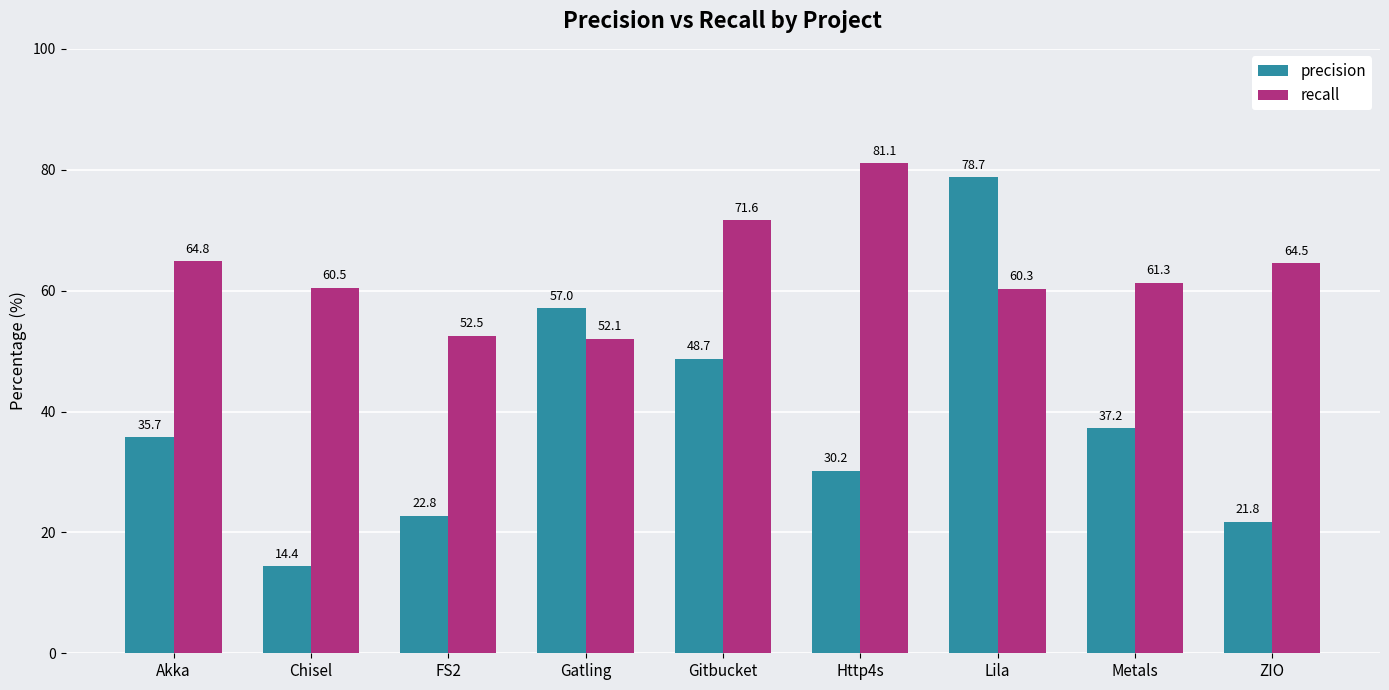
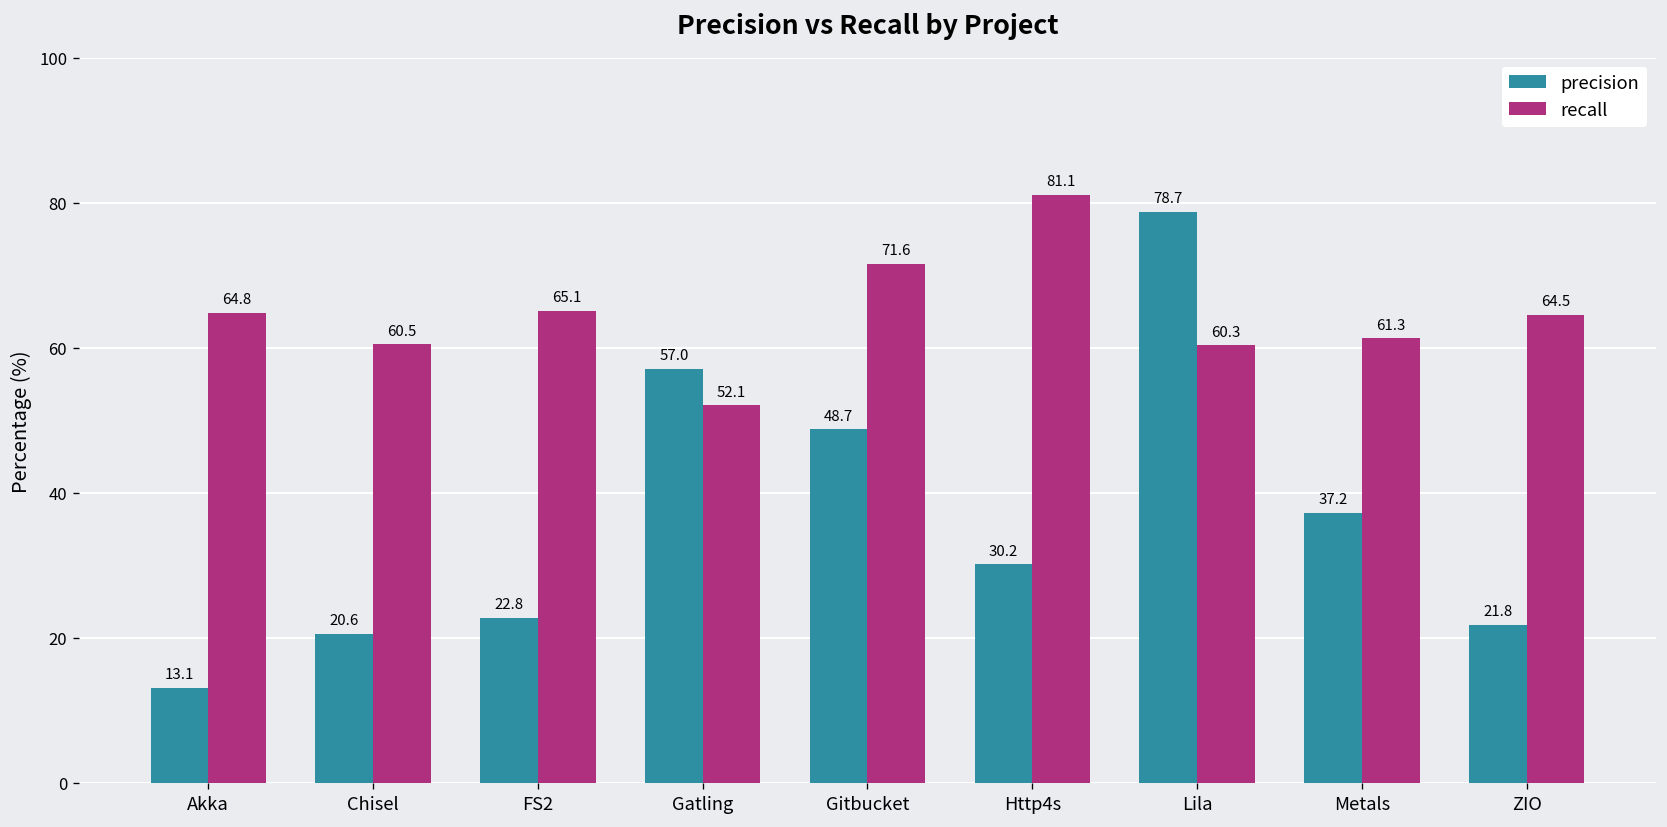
  {
    "precision": {
-     "Akka": 35.7,
-     "Chisel": 14.4,
+     "Akka": 13.1,
+     "Chisel": 20.6,
      "FS2": 22.8,
      "Gatling": 57.0,
      "Gitbucket": 48.7,
      "Http4s": 30.2,
      "Lila": 78.7,
      "Metals": 37.2,
      "ZIO": 21.8
    },
    "recall": {
      "Akka": 64.8,
      "Chisel": 60.5,
-     "FS2": 52.5,
+     "FS2": 65.1,
      "Gatling": 52.1,
      "Gitbucket": 71.6,
      "Http4s": 81.1,
      "Lila": 60.3,
      "Metals": 61.3,
      "ZIO": 64.5
    }
  }
